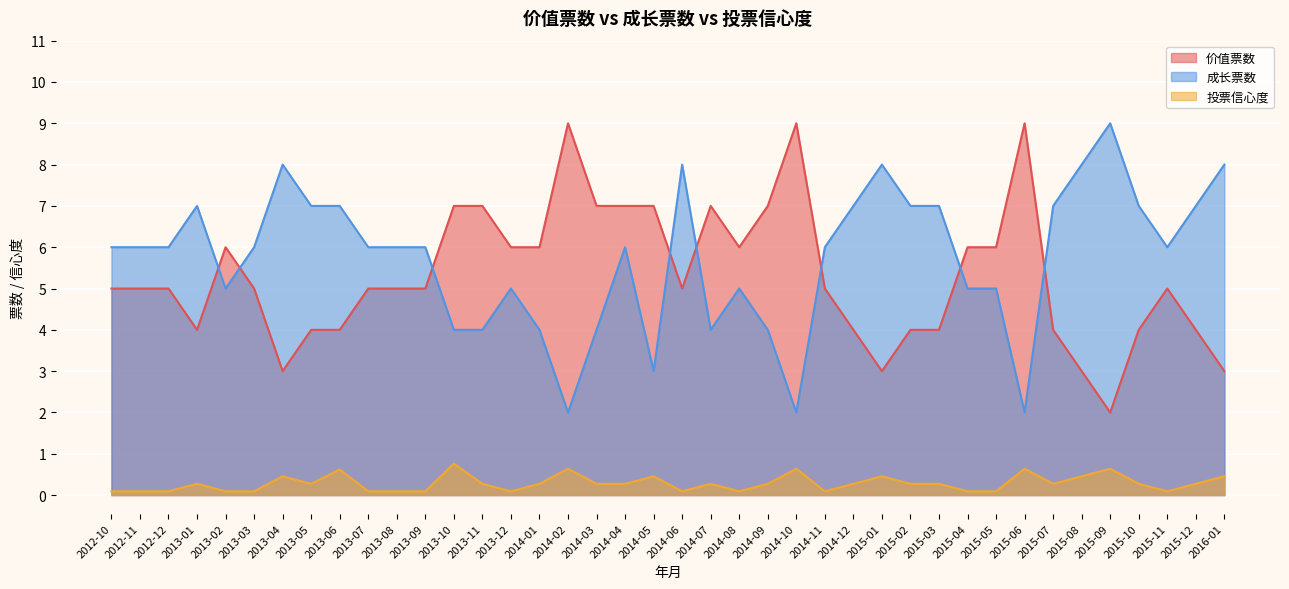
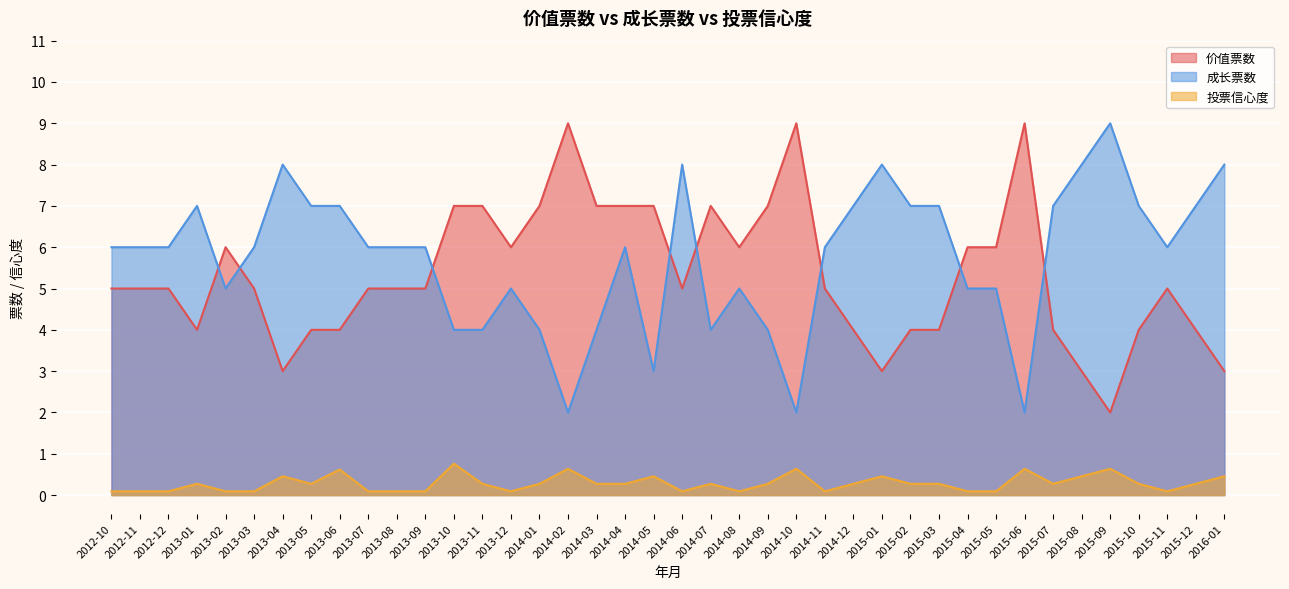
  {
    "价值票数": {
      "2012-10": 5,
      "2012-11": 5,
      "2012-12": 5,
      "2013-01": 4,
      "2013-02": 6,
      "2013-03": 5,
      "2013-04": 3,
      "2013-05": 4,
      "2013-06": 4,
      "2013-07": 5,
      "2013-08": 5,
      "2013-09": 5,
      "2013-10": 7,
      "2013-11": 7,
      "2013-12": 6,
-     "2014-01": 6,
+     "2014-01": 7,
      "2014-02": 9,
      "2014-03": 7,
      "2014-04": 7,
      "2014-05": 7,
      "2014-06": 5,
      "2014-07": 7,
      "2014-08": 6,
      "2014-09": 7,
      "2014-10": 9,
      "2014-11": 5,
      "2014-12": 4,
      "2015-01": 3,
      "2015-02": 4,
      "2015-03": 4,
      "2015-04": 6,
      "2015-05": 6,
      "2015-06": 9,
      "2015-07": 4,
      "2015-08": 3,
      "2015-09": 2,
      "2015-10": 4,
      "2015-11": 5,
      "2015-12": 4,
      "2016-01": 3
    },
    "成长票数": {
      "2012-10": 6,
      "2012-11": 6,
      "2012-12": 6,
      "2013-01": 7,
      "2013-02": 5,
      "2013-03": 6,
      "2013-04": 8,
      "2013-05": 7,
      "2013-06": 7,
      "2013-07": 6,
      "2013-08": 6,
      "2013-09": 6,
      "2013-10": 4,
      "2013-11": 4,
      "2013-12": 5,
      "2014-01": 4,
      "2014-02": 2,
      "2014-03": 4,
      "2014-04": 6,
      "2014-05": 3,
      "2014-06": 8,
      "2014-07": 4,
      "2014-08": 5,
      "2014-09": 4,
      "2014-10": 2,
      "2014-11": 6,
      "2014-12": 7,
      "2015-01": 8,
      "2015-02": 7,
      "2015-03": 7,
      "2015-04": 5,
      "2015-05": 5,
      "2015-06": 2,
      "2015-07": 7,
      "2015-08": 8,
      "2015-09": 9,
      "2015-10": 7,
      "2015-11": 6,
      "2015-12": 7,
      "2016-01": 8
    },
    "投票信心度": {
      "2012-10": 0.1,
      "2012-11": 0.1,
      "2012-12": 0.1,
      "2013-01": 0.3,
      "2013-02": 0.1,
      "2013-03": 0.1,
      "2013-04": 0.5,
      "2013-05": 0.3,
      "2013-06": 0.6,
      "2013-07": 0.1,
      "2013-08": 0.1,
      "2013-09": 0.1,
      "2013-10": 0.8,
      "2013-11": 0.3,
      "2013-12": 0.1,
      "2014-01": 0.3,
      "2014-02": 0.6,
      "2014-03": 0.3,
      "2014-04": 0.3,
      "2014-05": 0.5,
      "2014-06": 0.1,
      "2014-07": 0.3,
      "2014-08": 0.1,
      "2014-09": 0.3,
      "2014-10": 0.6,
      "2014-11": 0.1,
      "2014-12": 0.3,
      "2015-01": 0.5,
      "2015-02": 0.3,
      "2015-03": 0.3,
      "2015-04": 0.1,
      "2015-05": 0.1,
      "2015-06": 0.6,
      "2015-07": 0.3,
      "2015-08": 0.5,
      "2015-09": 0.6,
      "2015-10": 0.3,
      "2015-11": 0.1,
      "2015-12": 0.3,
      "2016-01": 0.5
    }
  }
